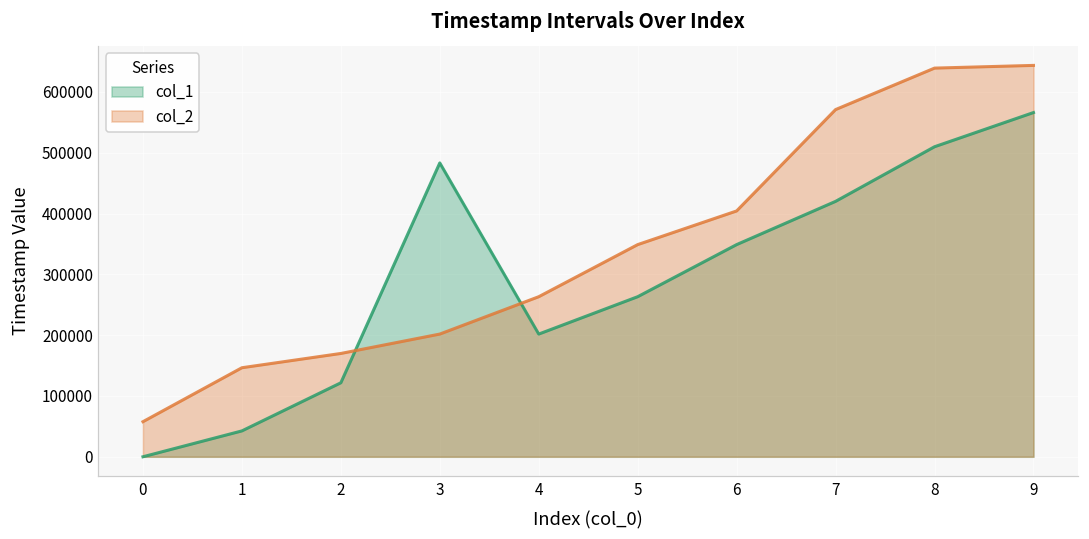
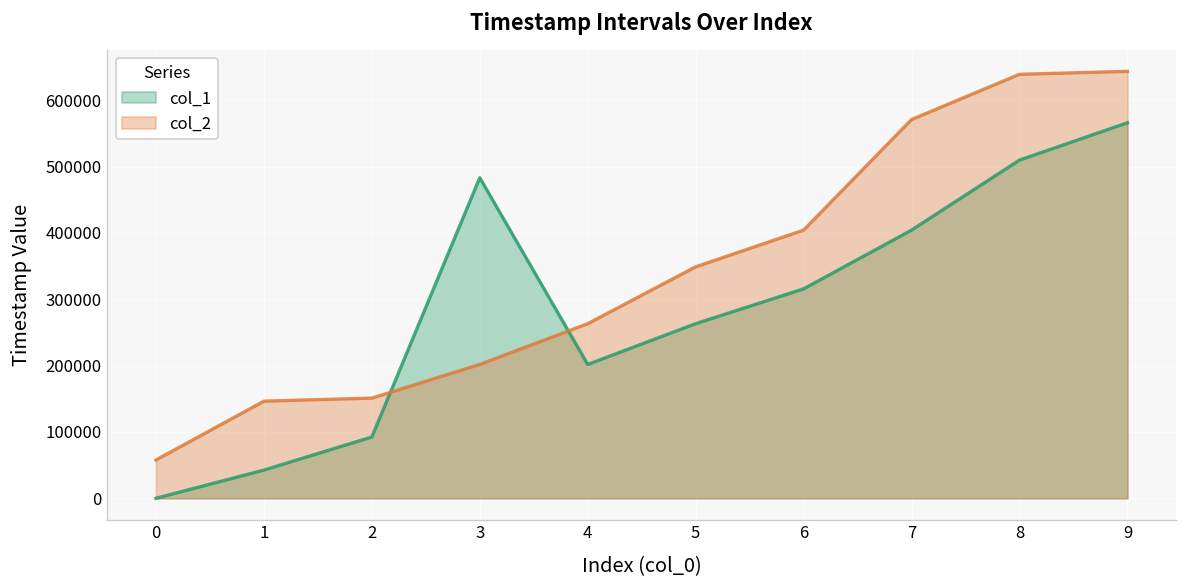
  {
    "col_1": {
      "0": 0,
      "1": 40000,
-     "2": 120000,
+     "2": 90000,
      "3": 480000,
      "4": 200000,
      "5": 260000,
-     "6": 350000,
-     "7": 420000,
+     "6": 320000,
+     "7": 400000,
      "8": 510000,
      "9": 570000
    },
    "col_2": {
      "0": 60000,
      "1": 150000,
-     "2": 170000,
+     "2": 150000,
      "3": 200000,
      "4": 260000,
      "5": 350000,
      "6": 400000,
      "7": 570000,
      "8": 640000,
      "9": 640000
    }
  }
